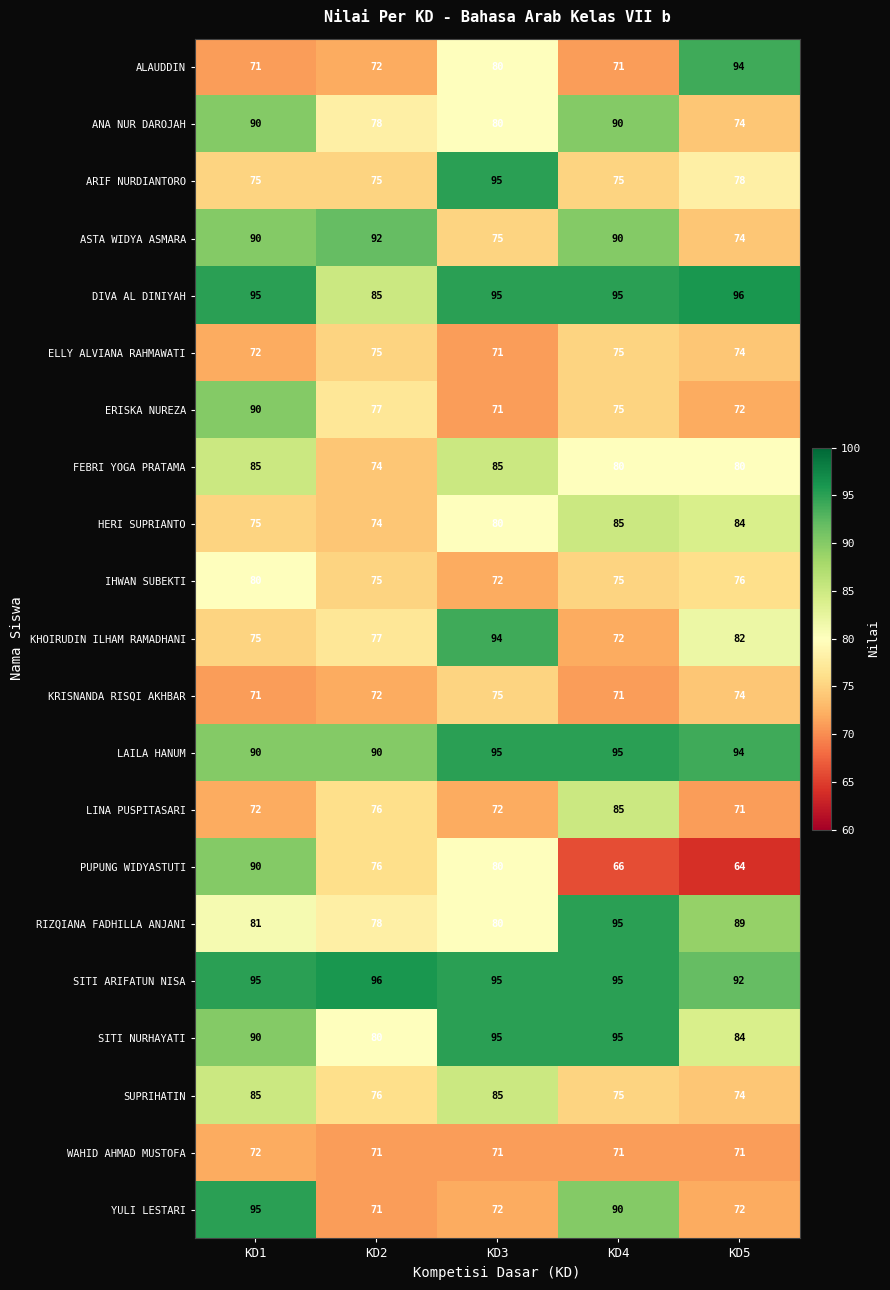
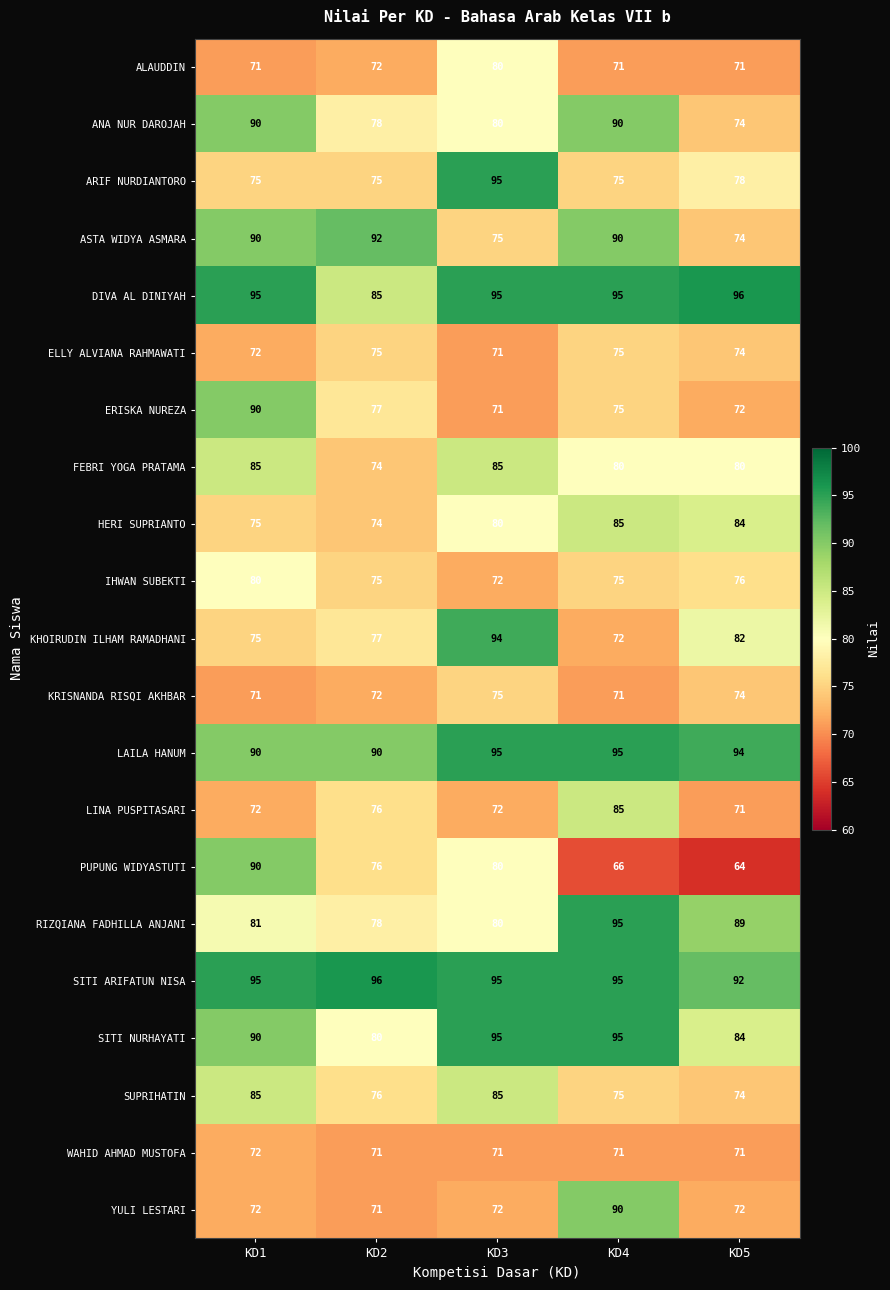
  {
    "ALAUDDIN": {
      "KD1": 71,
      "KD2": 72,
      "KD3": 80,
      "KD4": 71,
-     "KD5": 94
+     "KD5": 71
    },
    "ANA NUR DAROJAH": {
      "KD1": 90,
      "KD2": 78,
      "KD3": 80,
      "KD4": 90,
      "KD5": 74
    },
    "ARIF NURDIANTORO": {
      "KD1": 75,
      "KD2": 75,
      "KD3": 95,
      "KD4": 75,
      "KD5": 78
    },
    "ASTA WIDYA ASMARA": {
      "KD1": 90,
      "KD2": 92,
      "KD3": 75,
      "KD4": 90,
      "KD5": 74
    },
    "DIVA AL DINIYAH": {
      "KD1": 95,
      "KD2": 85,
      "KD3": 95,
      "KD4": 95,
      "KD5": 96
    },
    "ELLY ALVIANA RAHMAWATI": {
      "KD1": 72,
      "KD2": 75,
      "KD3": 71,
      "KD4": 75,
      "KD5": 74
    },
    "ERISKA NUREZA": {
      "KD1": 90,
      "KD2": 77,
      "KD3": 71,
      "KD4": 75,
      "KD5": 72
    },
    "FEBRI YOGA PRATAMA": {
      "KD1": 85,
      "KD2": 74,
      "KD3": 85,
      "KD4": 80,
      "KD5": 80
    },
    "HERI SUPRIANTO": {
      "KD1": 75,
      "KD2": 74,
      "KD3": 80,
      "KD4": 85,
      "KD5": 84
    },
    "IHWAN SUBEKTI": {
      "KD1": 80,
      "KD2": 75,
      "KD3": 72,
      "KD4": 75,
      "KD5": 76
    },
    "KHOIRUDIN ILHAM RAMADHANI": {
      "KD1": 75,
      "KD2": 77,
      "KD3": 94,
      "KD4": 72,
      "KD5": 82
    },
    "KRISNANDA RISQI AKHBAR": {
      "KD1": 71,
      "KD2": 72,
      "KD3": 75,
      "KD4": 71,
      "KD5": 74
    },
    "LAILA HANUM": {
      "KD1": 90,
      "KD2": 90,
      "KD3": 95,
      "KD4": 95,
      "KD5": 94
    },
    "LINA PUSPITASARI": {
      "KD1": 72,
      "KD2": 76,
      "KD3": 72,
      "KD4": 85,
      "KD5": 71
    },
    "PUPUNG WIDYASTUTI": {
      "KD1": 90,
      "KD2": 76,
      "KD3": 80,
      "KD4": 66,
      "KD5": 64
    },
    "RIZQIANA FADHILLA ANJANI": {
      "KD1": 81,
      "KD2": 78,
      "KD3": 80,
      "KD4": 95,
      "KD5": 89
    },
    "SITI ARIFATUN NISA": {
      "KD1": 95,
      "KD2": 96,
      "KD3": 95,
      "KD4": 95,
      "KD5": 92
    },
    "SITI NURHAYATI": {
      "KD1": 90,
      "KD2": 80,
      "KD3": 95,
      "KD4": 95,
      "KD5": 84
    },
    "SUPRIHATIN": {
      "KD1": 85,
      "KD2": 76,
      "KD3": 85,
      "KD4": 75,
      "KD5": 74
    },
    "WAHID AHMAD MUSTOFA": {
      "KD1": 72,
      "KD2": 71,
      "KD3": 71,
      "KD4": 71,
      "KD5": 71
    },
    "YULI LESTARI": {
-     "KD1": 95,
+     "KD1": 72,
      "KD2": 71,
      "KD3": 72,
      "KD4": 90,
      "KD5": 72
    }
  }
